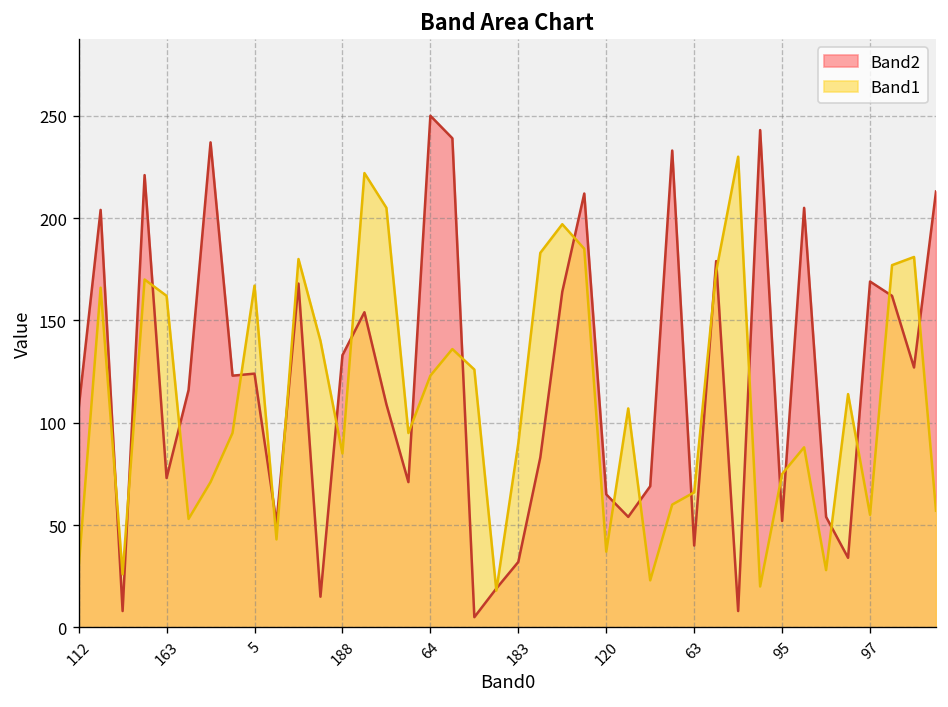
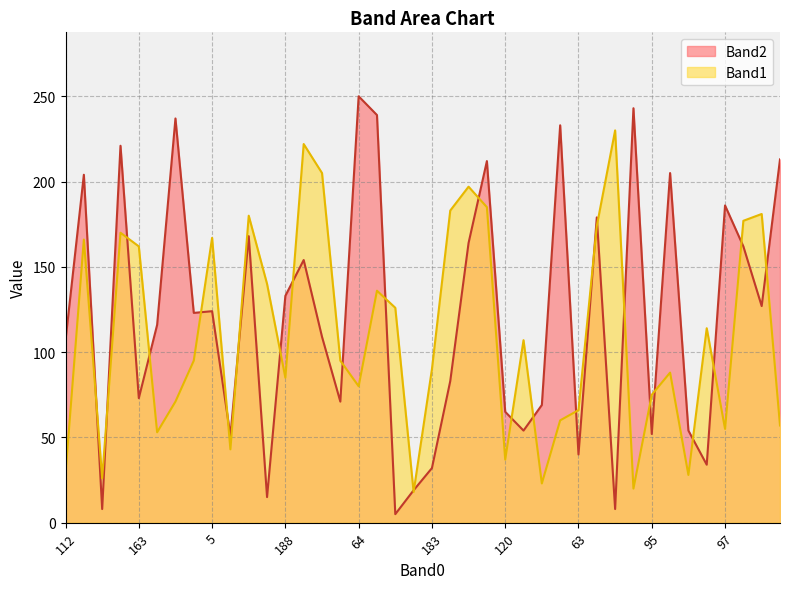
  {
    "Band2": {
      "112": 107,
      "163": 73,
      "188": 133,
      "64": 250,
      "183": 32,
      "120": 65,
      "63": 40,
      "95": 52,
-     "97": 169
+     "97": 186
    },
    "Band1": {
      "112": 29,
      "163": 162,
      "188": 85,
-     "64": 123,
+     "64": 80,
      "183": 90,
      "120": 37,
      "63": 66,
      "95": 75,
      "97": 55
    }
  }
